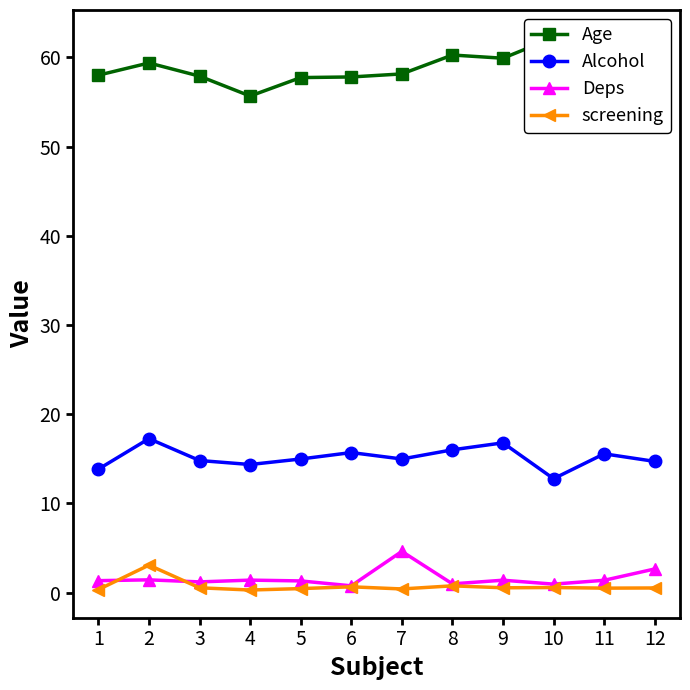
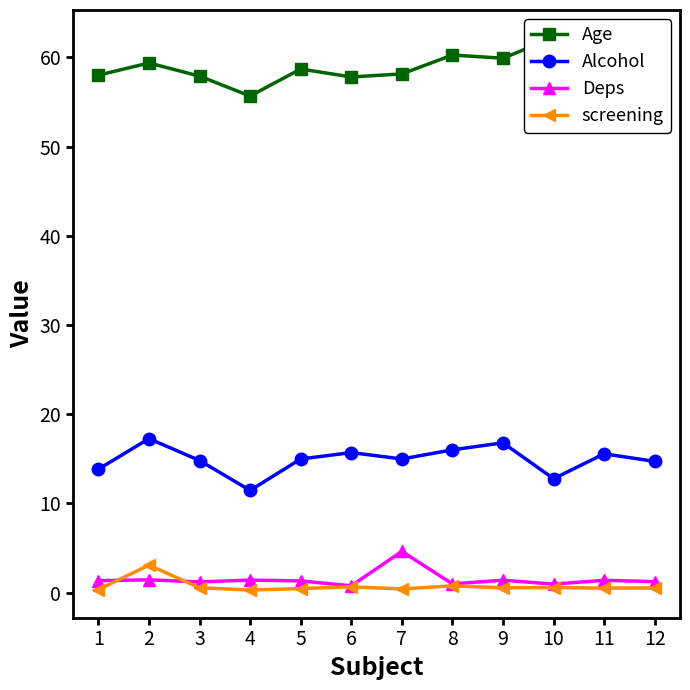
  {
    "Age": {
      "1": 58,
      "2": 59,
      "3": 58,
      "4": 56,
-     "5": 58,
+     "5": 59,
      "6": 58,
      "7": 58,
      "8": 60,
      "9": 60
    },
    "Alcohol": {
      "1": 14,
      "2": 17,
      "3": 15,
-     "4": 14,
+     "4": 11,
      "5": 15,
      "6": 16,
      "7": 15,
      "8": 16,
      "9": 17,
      "10": 13,
      "11": 16,
      "12": 15
    },
    "Deps": {
      "1": 1,
      "2": 1,
      "3": 1,
      "4": 1,
      "5": 1,
      "7": 5,
      "9": 1,
      "10": 1,
      "11": 1,
-     "12": 3
+     "12": 1
    },
    "screening": {
      "1": 0,
      "2": 3,
      "3": 1,
      "4": 0,
      "5": 0,
      "7": 0,
      "9": 1,
      "10": 1,
      "11": 0,
      "12": 1
    }
  }
